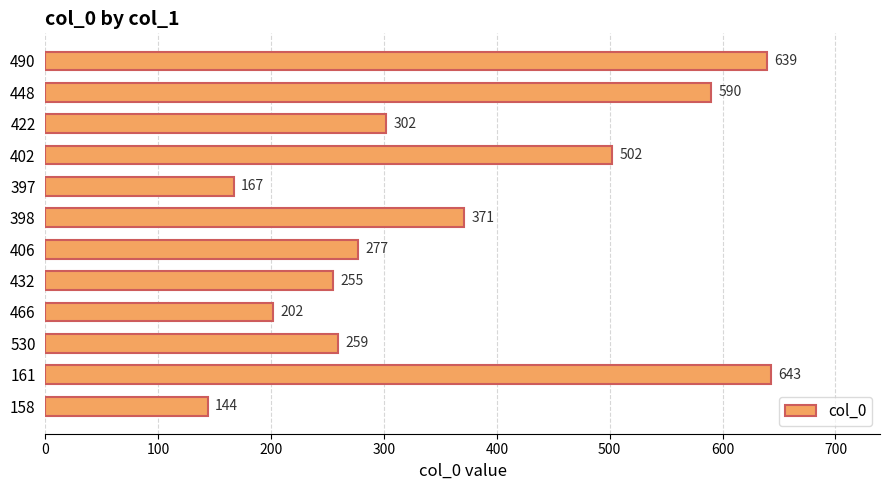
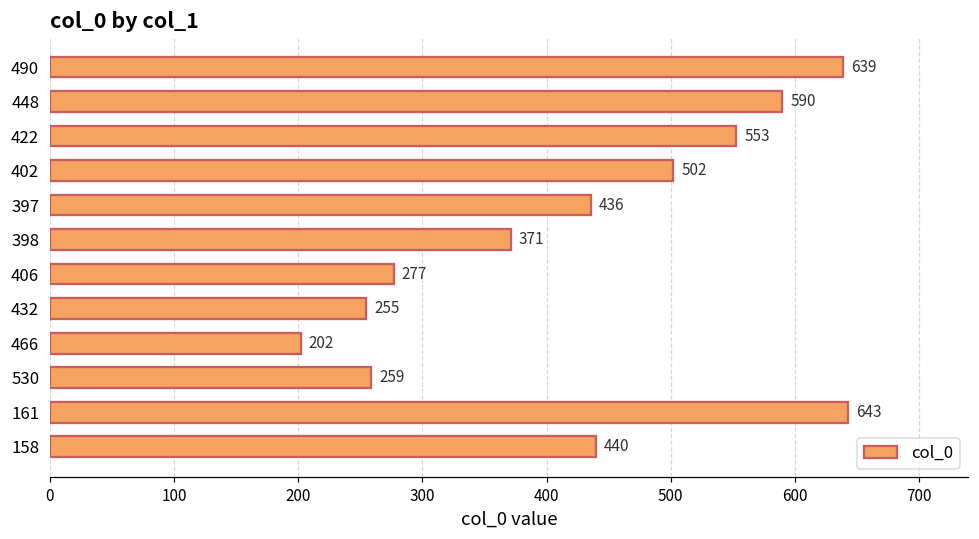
  {
    "490": 639,
    "448": 590,
-   "422": 302,
+   "422": 553,
    "402": 502,
-   "397": 167,
+   "397": 436,
    "398": 371,
    "406": 277,
    "432": 255,
    "466": 202,
    "530": 259,
    "161": 643,
-   "158": 144
+   "158": 440
  }
